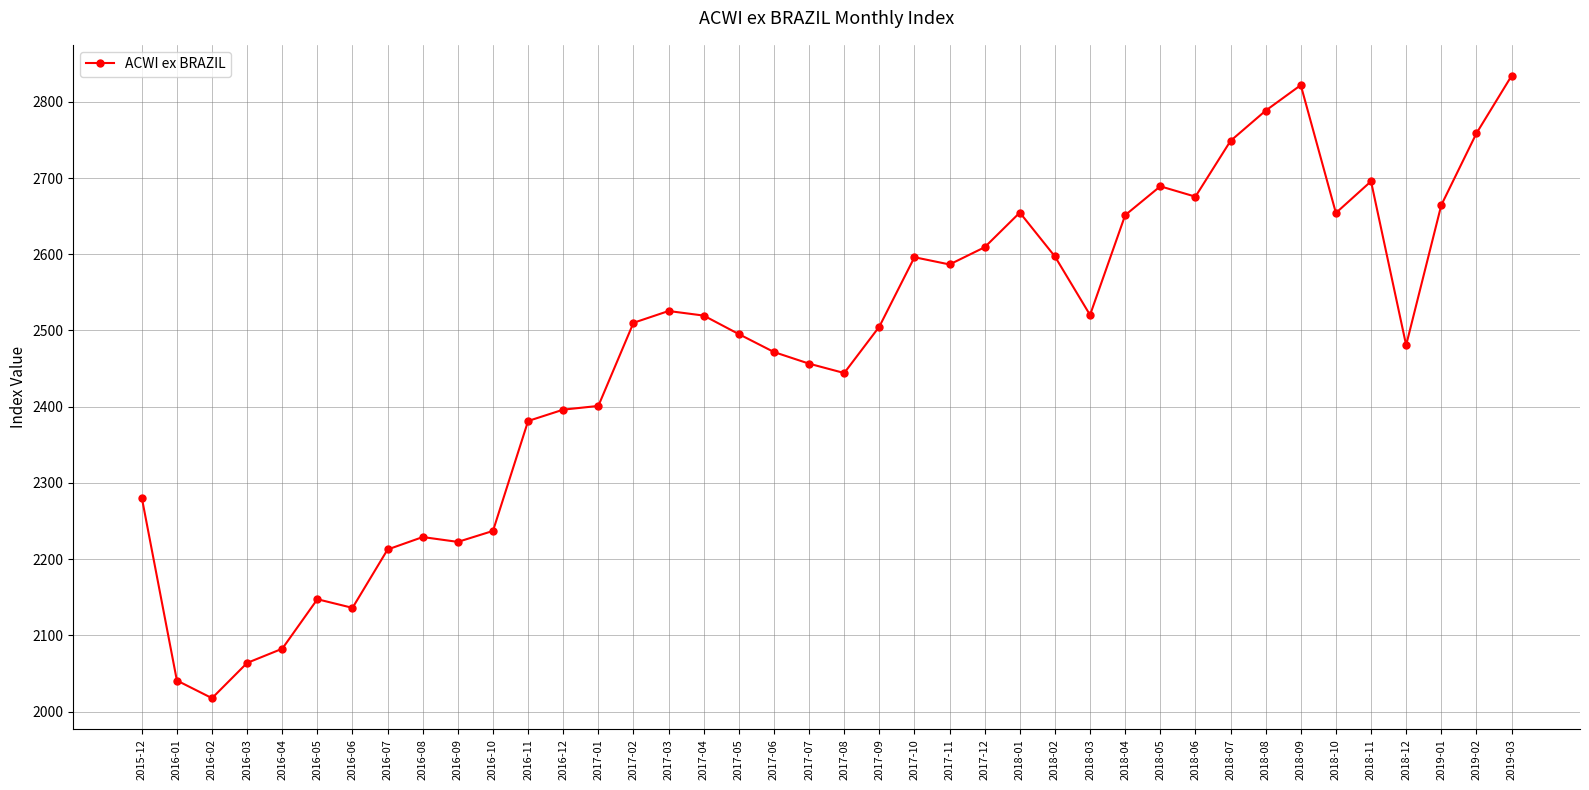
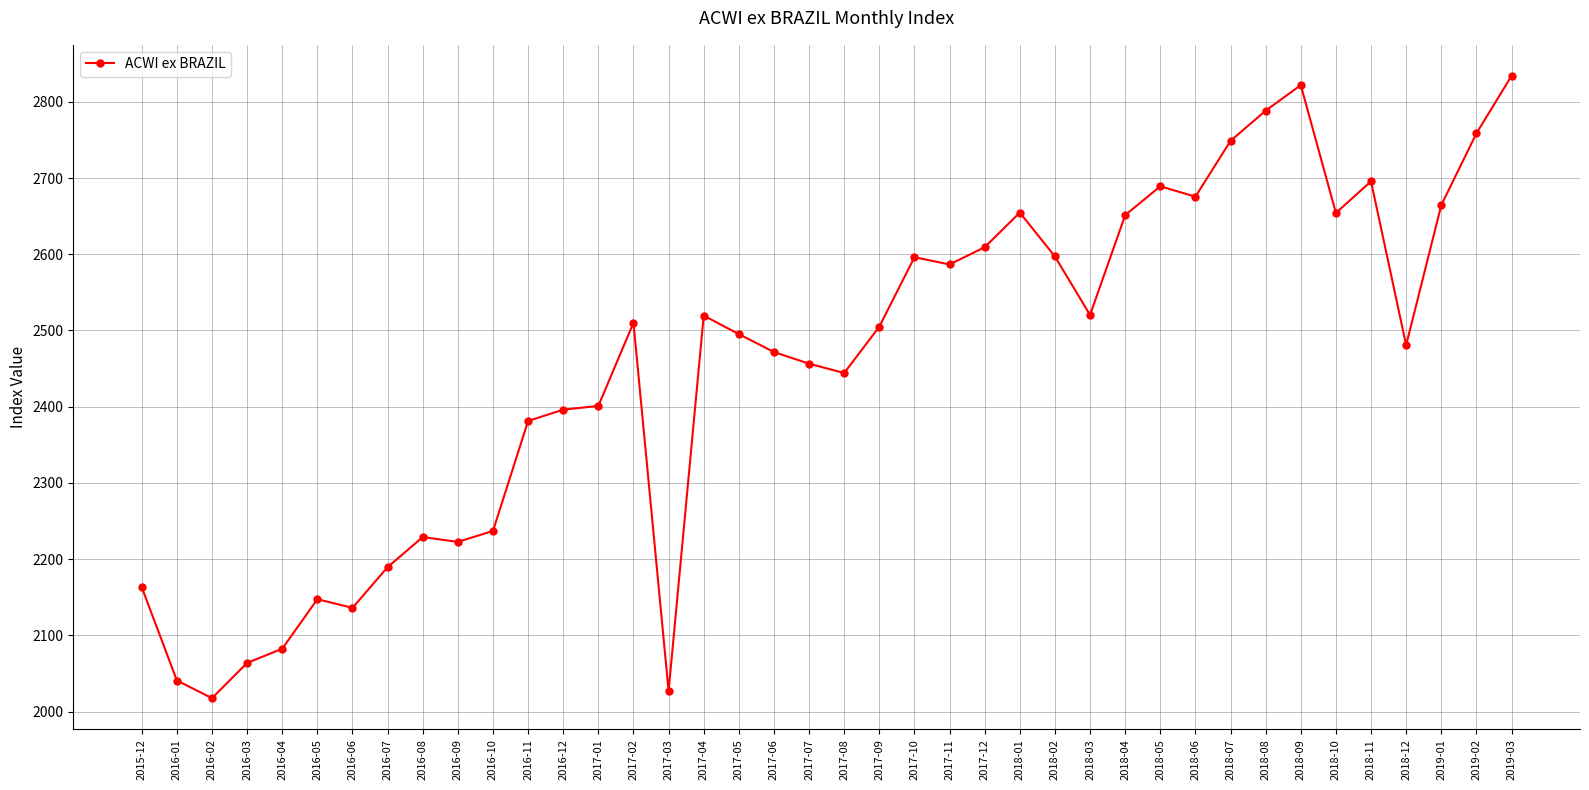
  {
-   "2015-12": 2280,
+   "2015-12": 2160,
    "2016-01": 2040,
    "2016-02": 2020,
    "2016-03": 2060,
    "2016-04": 2080,
    "2016-05": 2150,
    "2016-06": 2140,
-   "2016-07": 2210,
+   "2016-07": 2190,
    "2016-08": 2230,
    "2016-09": 2220,
    "2016-10": 2240,
    "2016-11": 2380,
    "2016-12": 2400,
    "2017-01": 2400,
    "2017-02": 2510,
-   "2017-03": 2530,
+   "2017-03": 2030,
    "2017-04": 2520,
    "2017-05": 2500,
    "2017-06": 2470,
    "2017-07": 2460,
    "2017-08": 2440,
    "2017-09": 2500,
    "2017-10": 2600,
    "2017-11": 2590,
    "2017-12": 2610,
    "2018-01": 2650,
    "2018-02": 2600,
    "2018-03": 2520,
    "2018-04": 2650,
    "2018-05": 2690,
    "2018-06": 2680,
    "2018-07": 2750,
    "2018-08": 2790,
    "2018-09": 2820,
    "2018-10": 2650,
    "2018-11": 2700,
    "2018-12": 2480,
    "2019-01": 2660,
    "2019-02": 2760,
    "2019-03": 2830
  }
